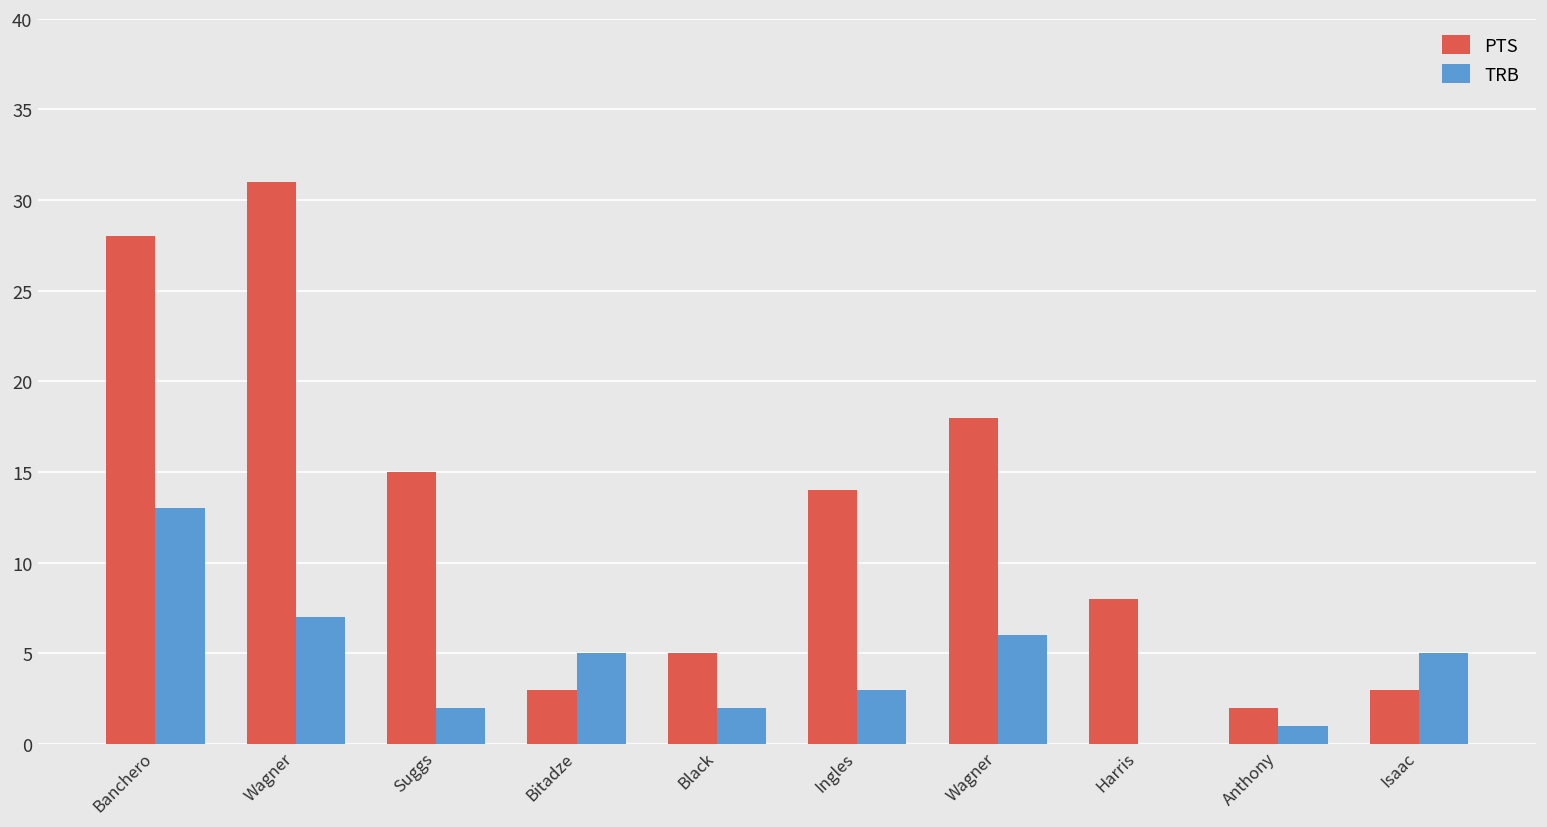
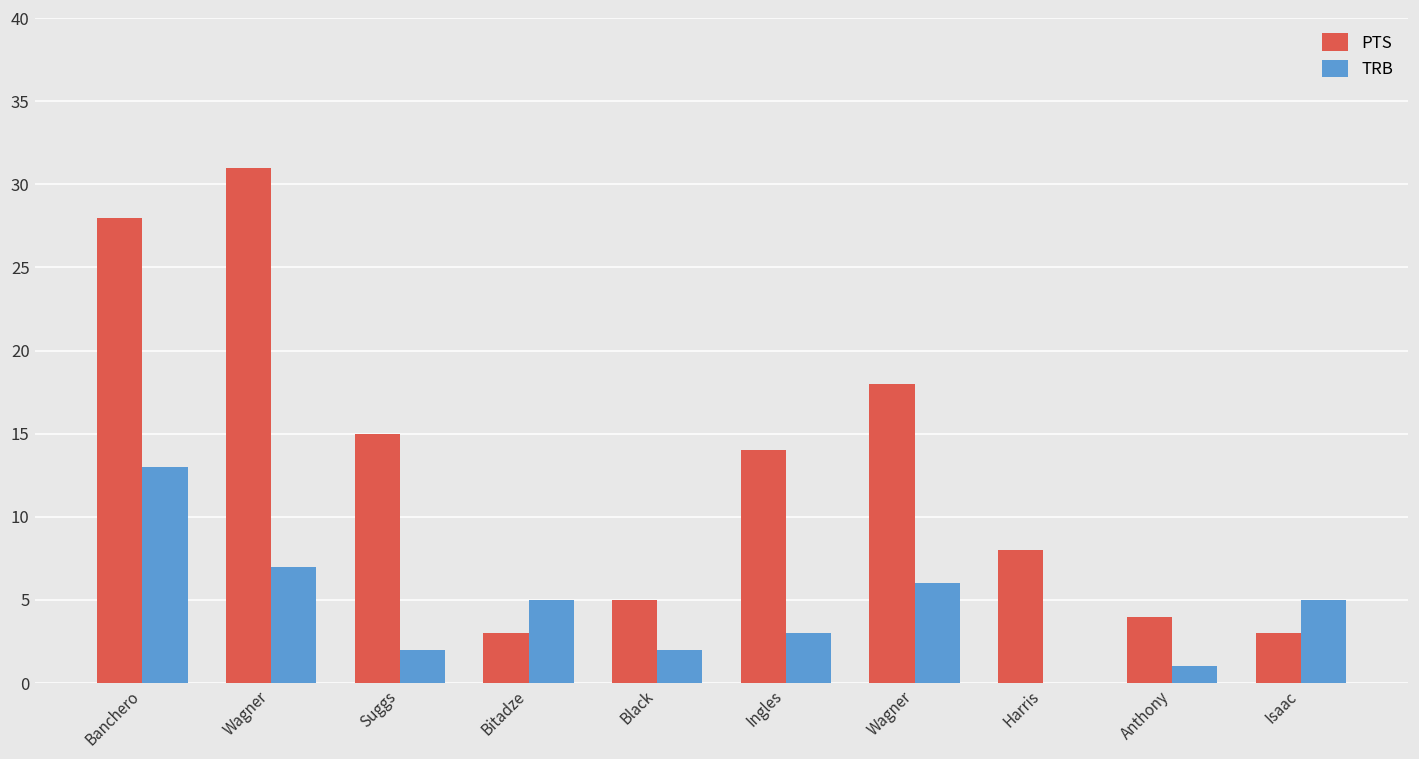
  {
    "PTS": {
      "Banchero": 28,
      "Suggs": 15,
      "Bitadze": 3,
      "Black": 5,
      "Ingles": 14,
      "Harris": 8,
-     "Anthony": 2,
+     "Anthony": 4,
      "Isaac": 3
    },
    "TRB": {
      "Banchero": 13,
      "Suggs": 2,
      "Bitadze": 5,
      "Black": 2,
      "Ingles": 3,
      "Harris": 0,
      "Anthony": 1,
      "Isaac": 5
    }
  }
